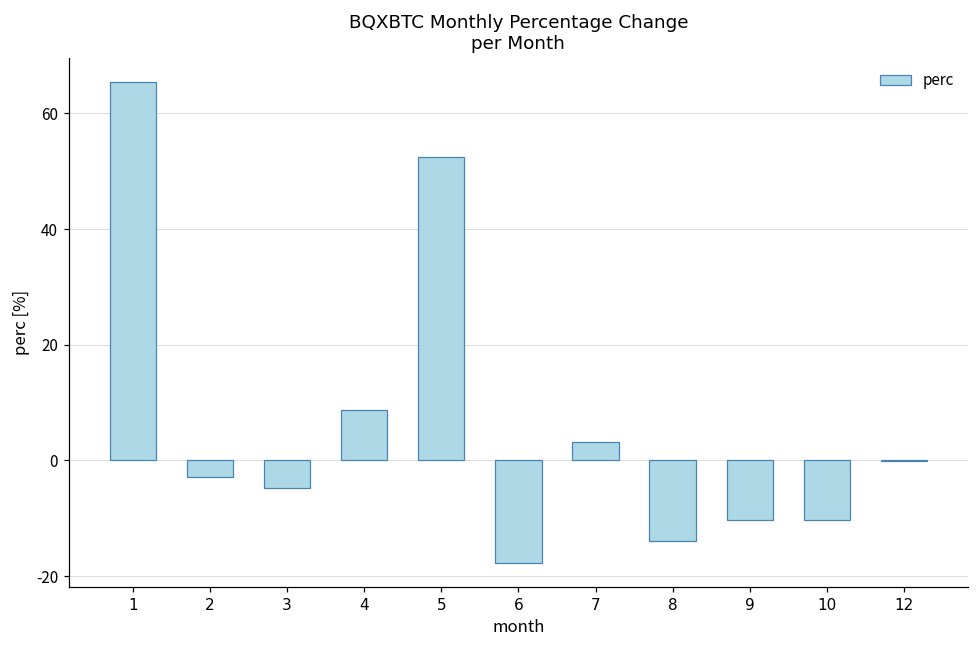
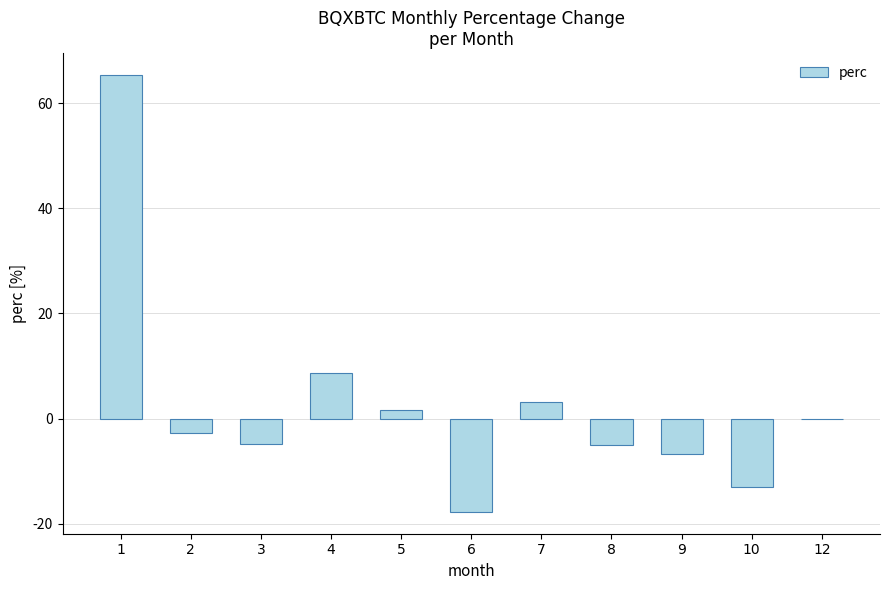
  {
    "1": 65,
    "2": -3,
    "3": -5,
    "4": 9,
-   "5": 52,
+   "5": 2,
    "6": -18,
    "7": 3,
-   "8": -14,
-   "9": -10,
-   "10": -10
+   "8": -5,
+   "9": -7,
+   "10": -13
  }
